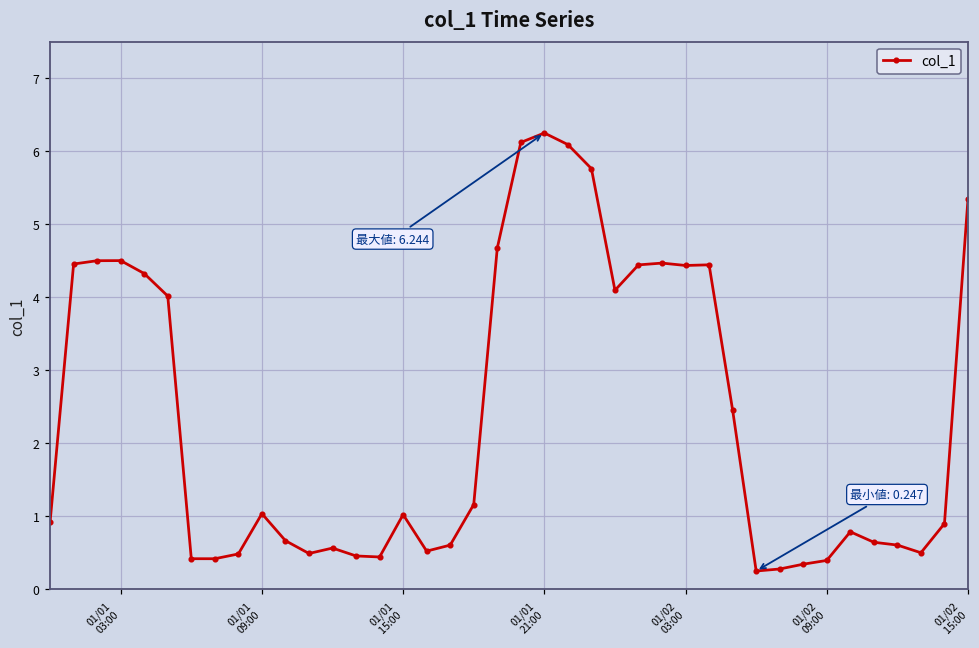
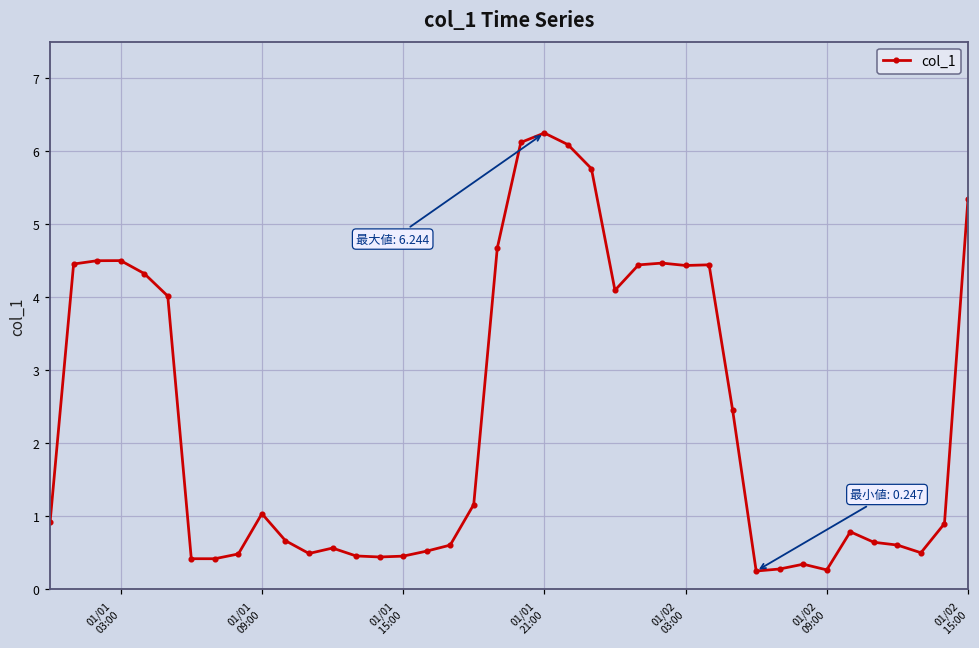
  {
    "01/01 03:00": 4.5,
    "01/01 09:00": 1.0,
-   "01/01 15:00": 1.0,
+   "01/01 15:00": 0.5,
    "01/01 21:00": 6.2,
    "01/02 03:00": 4.4,
-   "01/02 09:00": 0.4,
+   "01/02 09:00": 0.3,
    "01/02 15:00": 5.3
  }
